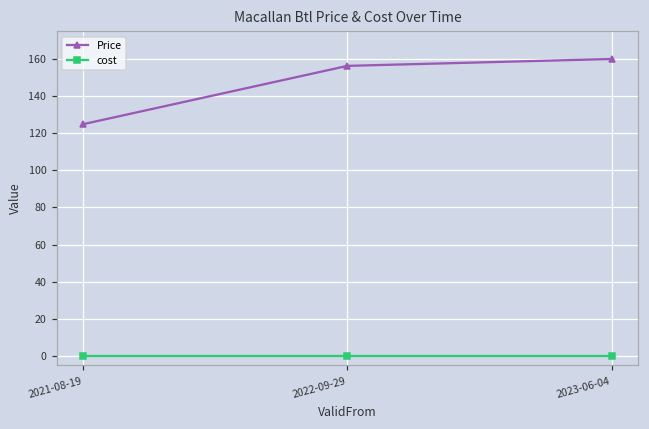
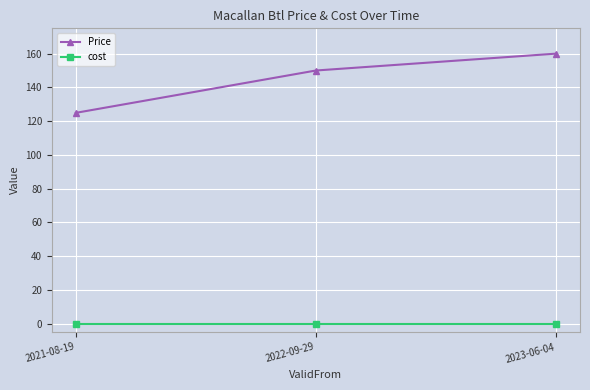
  {
    "Price": {
      "2021-08-19": 125,
-     "2022-09-29": 156,
+     "2022-09-29": 150,
      "2023-06-04": 160
    },
    "cost": {
      "2021-08-19": 0,
      "2022-09-29": 0,
      "2023-06-04": 0
    }
  }
